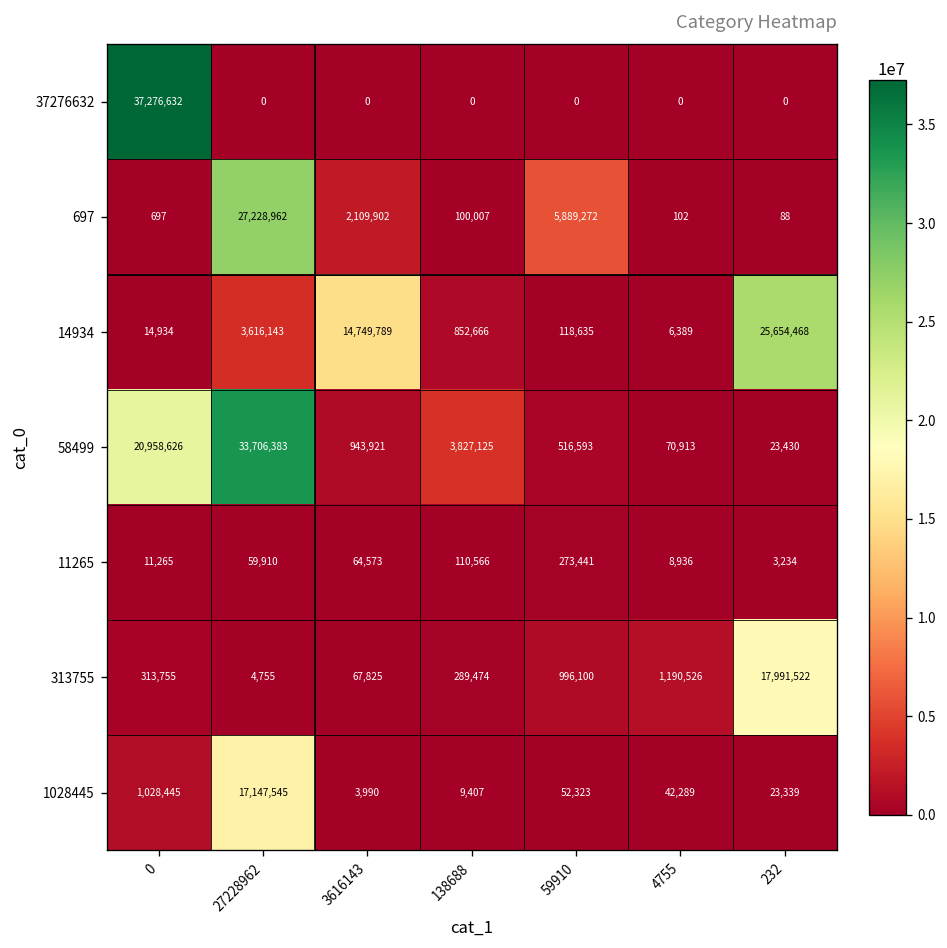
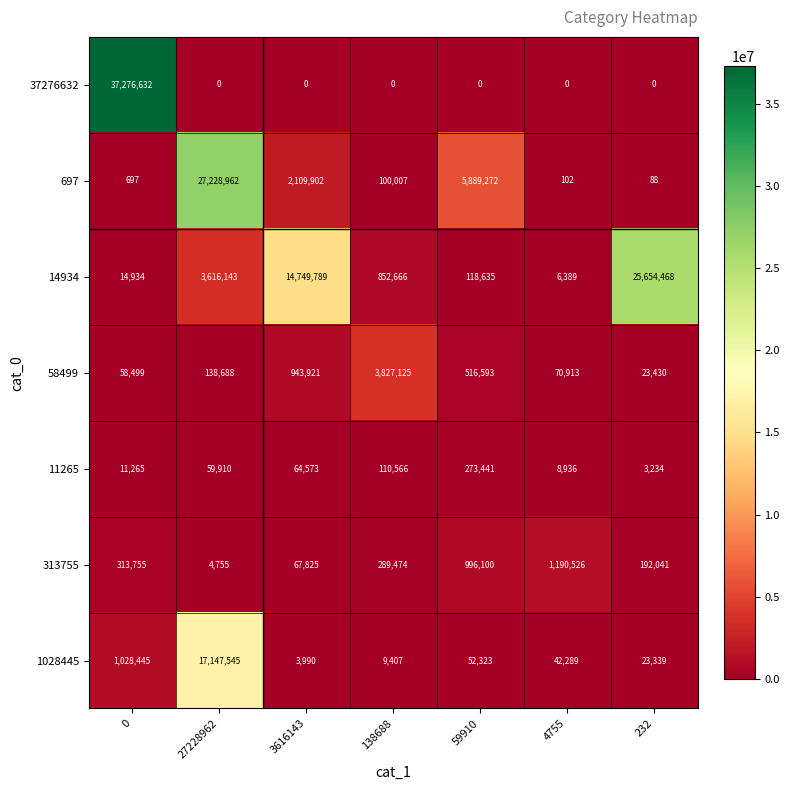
  {
    "37276632": {
      "0": "37,276,632",
      "27228962": "0",
      "3616143": "0",
      "138688": "0",
      "59910": "0",
      "4755": "0",
      "232": "0"
    },
    "697": {
      "0": "697",
      "27228962": "27,228,962",
      "3616143": "2,109,902",
      "138688": "100,007",
      "59910": "5,889,272",
      "4755": "102",
      "232": "88"
    },
    "14934": {
      "0": "14,934",
      "27228962": "3,616,143",
      "3616143": "14,749,789",
      "138688": "852,666",
      "59910": "118,635",
      "4755": "6,389",
      "232": "25,654,468"
    },
    "58499": {
-     "0": "20,958,626",
-     "27228962": "33,706,383",
+     "0": "58,499",
+     "27228962": "138,688",
      "3616143": "943,921",
      "138688": "3,827,125",
      "59910": "516,593",
      "4755": "70,913",
      "232": "23,430"
    },
    "11265": {
      "0": "11,265",
      "27228962": "59,910",
      "3616143": "64,573",
      "138688": "110,566",
      "59910": "273,441",
      "4755": "8,936",
      "232": "3,234"
    },
    "313755": {
      "0": "313,755",
      "27228962": "4,755",
      "3616143": "67,825",
      "138688": "289,474",
      "59910": "996,100",
      "4755": "1,190,526",
-     "232": "17,991,522"
+     "232": "192,041"
    },
    "1028445": {
      "0": "1,028,445",
      "27228962": "17,147,545",
      "3616143": "3,990",
      "138688": "9,407",
      "59910": "52,323",
      "4755": "42,289",
      "232": "23,339"
    }
  }
